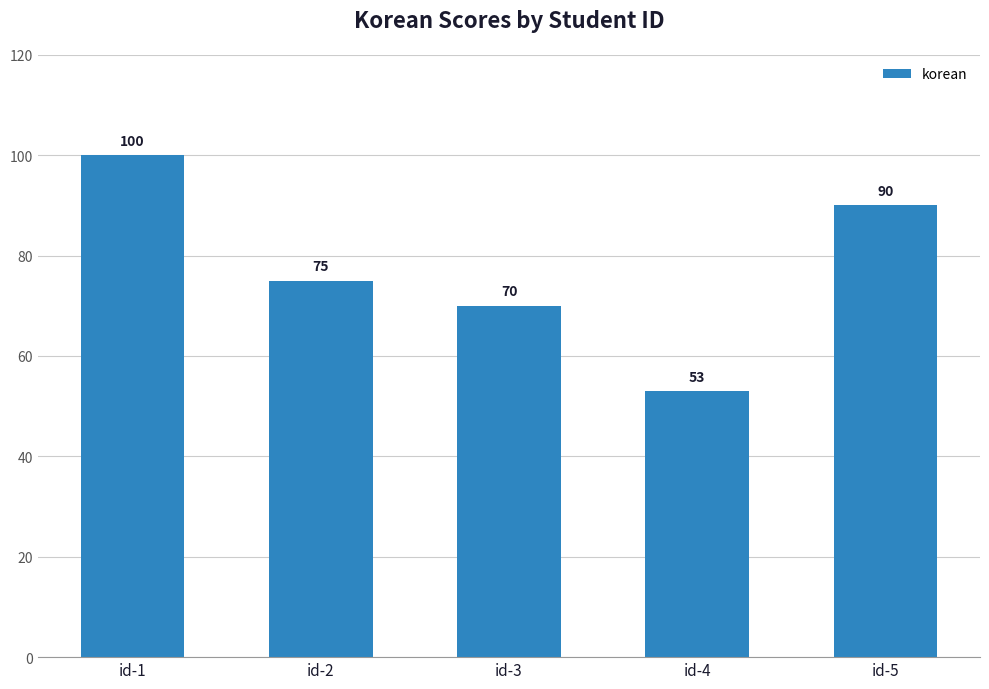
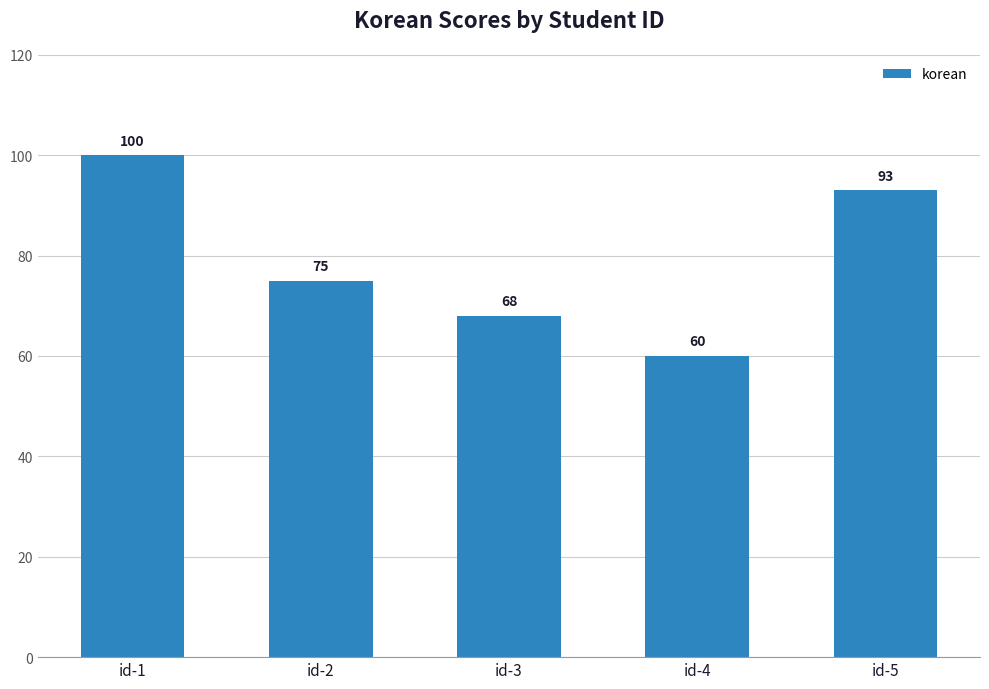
  {
    "id-1": 100,
    "id-2": 75,
-   "id-3": 70,
-   "id-4": 53,
-   "id-5": 90
+   "id-3": 68,
+   "id-4": 60,
+   "id-5": 93
  }
